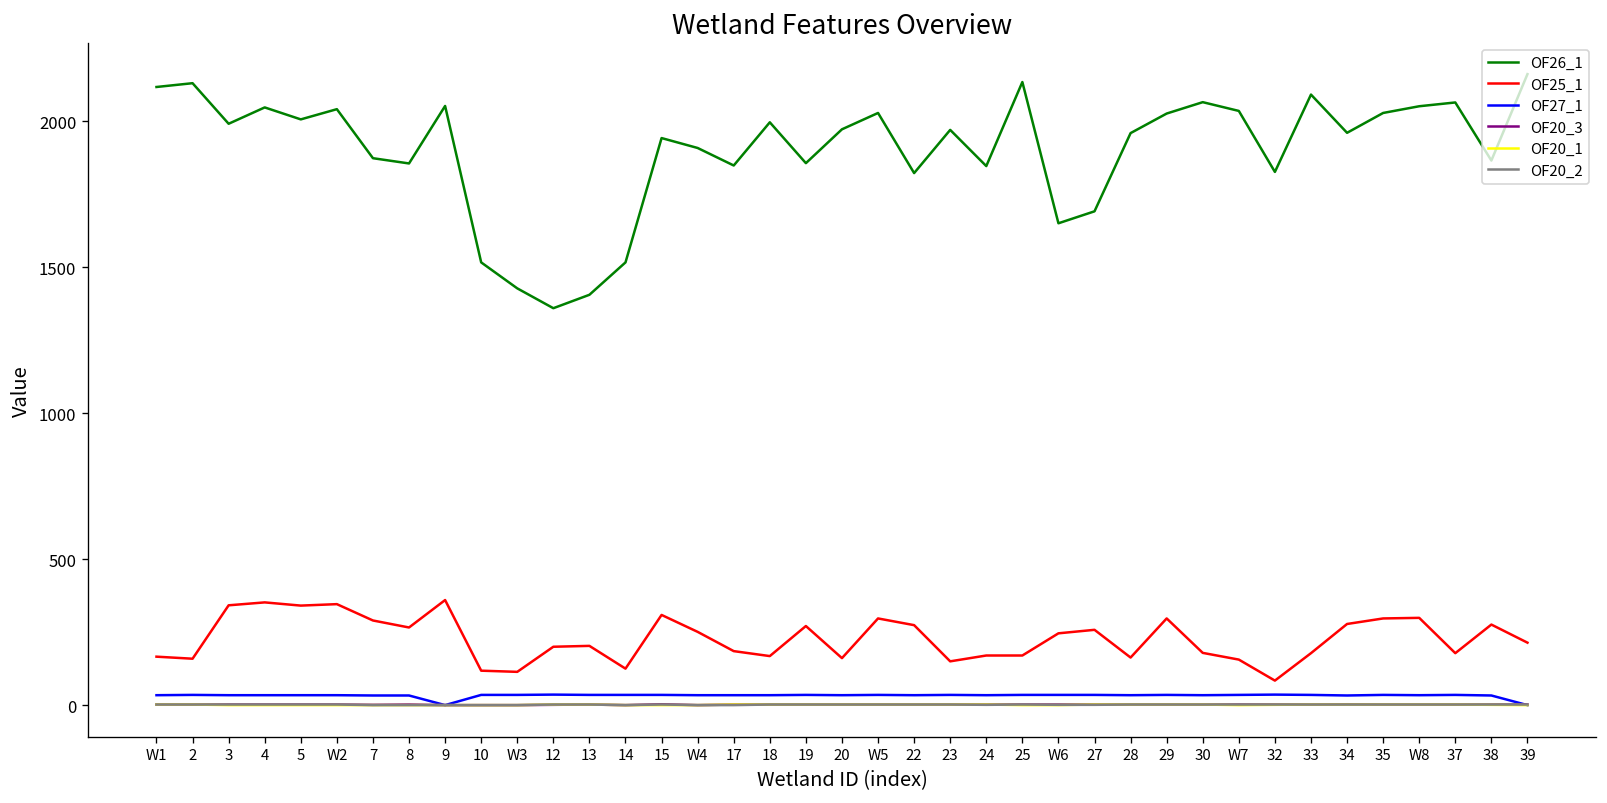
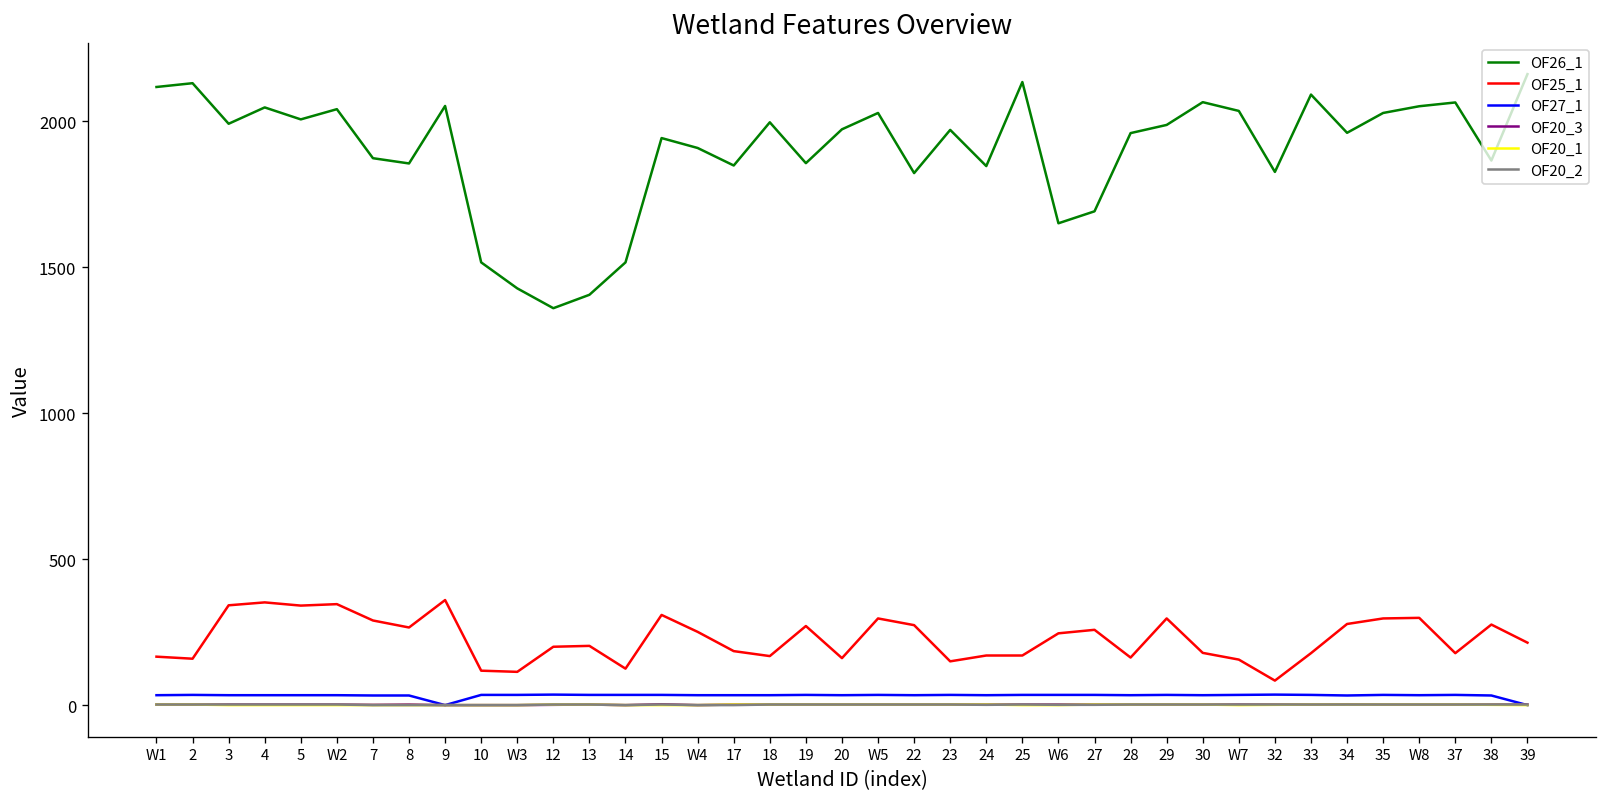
  {
    "OF26_1": {
      "W1": 2120,
      "2": 2130,
      "3": 1990,
      "4": 2050,
      "5": 2010,
      "W2": 2040,
      "7": 1870,
      "8": 1860,
      "9": 2050,
      "10": 1520,
      "W3": 1430,
      "12": 1360,
      "13": 1410,
      "14": 1520,
      "15": 1940,
      "W4": 1910,
      "17": 1850,
      "18": 2000,
      "19": 1860,
      "20": 1970,
      "W5": 2030,
      "22": 1820,
      "23": 1970,
      "24": 1850,
      "25": 2140,
      "W6": 1650,
      "27": 1690,
      "28": 1960,
-     "29": 2030,
+     "29": 1990,
      "30": 2070,
      "W7": 2040,
      "32": 1830,
      "33": 2090,
      "34": 1960,
      "35": 2030,
      "W8": 2050,
      "37": 2070
    },
    "OF25_1": {
      "W1": 170,
      "2": 160,
      "3": 340,
      "4": 350,
      "5": 340,
      "W2": 350,
      "7": 290,
      "8": 270,
      "9": 360,
      "10": 120,
      "W3": 110,
      "12": 200,
      "13": 200,
      "14": 130,
      "15": 310,
      "W4": 250,
      "17": 190,
      "18": 170,
      "19": 270,
      "20": 160,
      "W5": 300,
      "22": 270,
      "23": 150,
      "24": 170,
      "25": 170,
      "W6": 250,
      "27": 260,
      "28": 160,
      "29": 300,
      "30": 180,
      "W7": 160,
      "32": 80,
      "33": 180,
      "34": 280,
      "35": 300,
      "W8": 300,
      "37": 180,
      "38": 280,
      "39": 210
    },
    "OF27_1": {
      "W1": 30,
      "2": 40,
      "3": 30,
      "4": 30,
      "5": 30,
      "W2": 30,
      "7": 30,
      "8": 30,
      "10": 40,
      "W3": 40,
      "12": 40,
      "13": 40,
      "14": 40,
      "15": 40,
      "W4": 30,
      "17": 30,
      "18": 30,
      "19": 40,
      "20": 30,
      "W5": 40,
      "22": 30,
      "23": 40,
      "24": 30,
      "25": 40,
      "W6": 40,
      "27": 40,
      "28": 30,
      "29": 40,
      "30": 30,
      "W7": 40,
      "32": 40,
      "33": 40,
      "34": 30,
      "35": 40,
      "W8": 30,
      "37": 40,
      "38": 30
    },
    "OF20_2": {
      "W1": 0,
      "2": 0,
      "3": 0,
      "4": 0,
      "5": 0,
      "W2": 0,
      "7": 0,
      "8": 0,
      "10": 0,
      "W3": 0,
      "12": 0,
      "13": 0,
      "14": 0,
      "15": 0,
      "W4": 0,
      "17": 0,
      "18": 0,
      "19": 0,
      "20": 0,
      "W5": 0,
      "22": 0,
      "23": 0,
      "24": 0,
      "25": 0,
      "W6": 0,
      "27": 0,
      "28": 0,
      "29": 0,
      "30": 0,
      "W7": 0,
      "32": 0,
      "33": 0,
      "34": 0,
      "35": 0,
      "W8": 0,
      "37": 0,
      "38": 0
    }
  }
